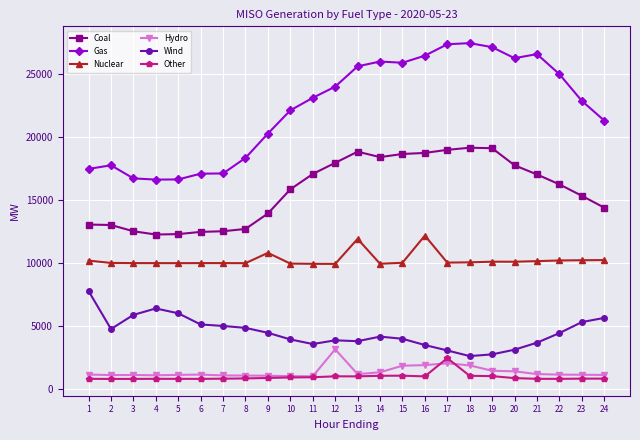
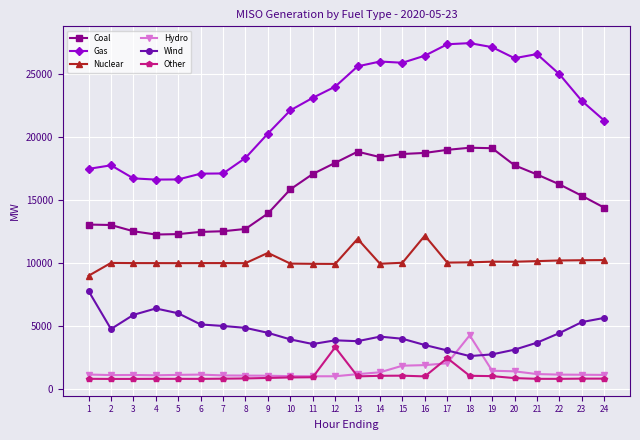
  {
    "Nuclear": {
-     "1": 10200,
+     "1": 9000,
      "2": 10000,
      "3": 10000,
      "4": 10000,
      "5": 10000,
      "6": 10000,
      "7": 10000,
      "8": 10000,
      "9": 10800,
      "10": 9900,
      "11": 9900,
      "12": 9900,
      "13": 11900,
      "14": 9900,
      "15": 10000,
      "16": 12200,
      "17": 10000,
      "18": 10000,
      "19": 10100,
      "20": 10100,
      "21": 10100,
      "22": 10200,
      "23": 10200,
      "24": 10200
    },
    "Hydro": {
      "1": 1100,
      "2": 1100,
      "3": 1100,
      "4": 1100,
      "5": 1100,
      "6": 1100,
      "7": 1000,
      "8": 1000,
-     "12": 3100,
+     "12": 1000,
      "14": 1300,
      "15": 1800,
      "16": 1900,
      "17": 2000,
-     "18": 1800,
+     "18": 4200,
      "19": 1400,
      "20": 1400,
      "21": 1200,
      "22": 1100,
      "23": 1100,
      "24": 1100
    },
    "Other": {
      "1": 800,
      "2": 800,
      "3": 800,
      "4": 800,
      "5": 800,
      "6": 800,
      "7": 800,
      "8": 800,
-     "12": 1000,
+     "12": 3300,
      "14": 1000,
      "15": 1000,
      "16": 1000,
      "17": 2400,
      "18": 1000,
      "19": 1000,
      "20": 800,
      "21": 800,
      "22": 800,
      "23": 800,
      "24": 800
    }
  }
